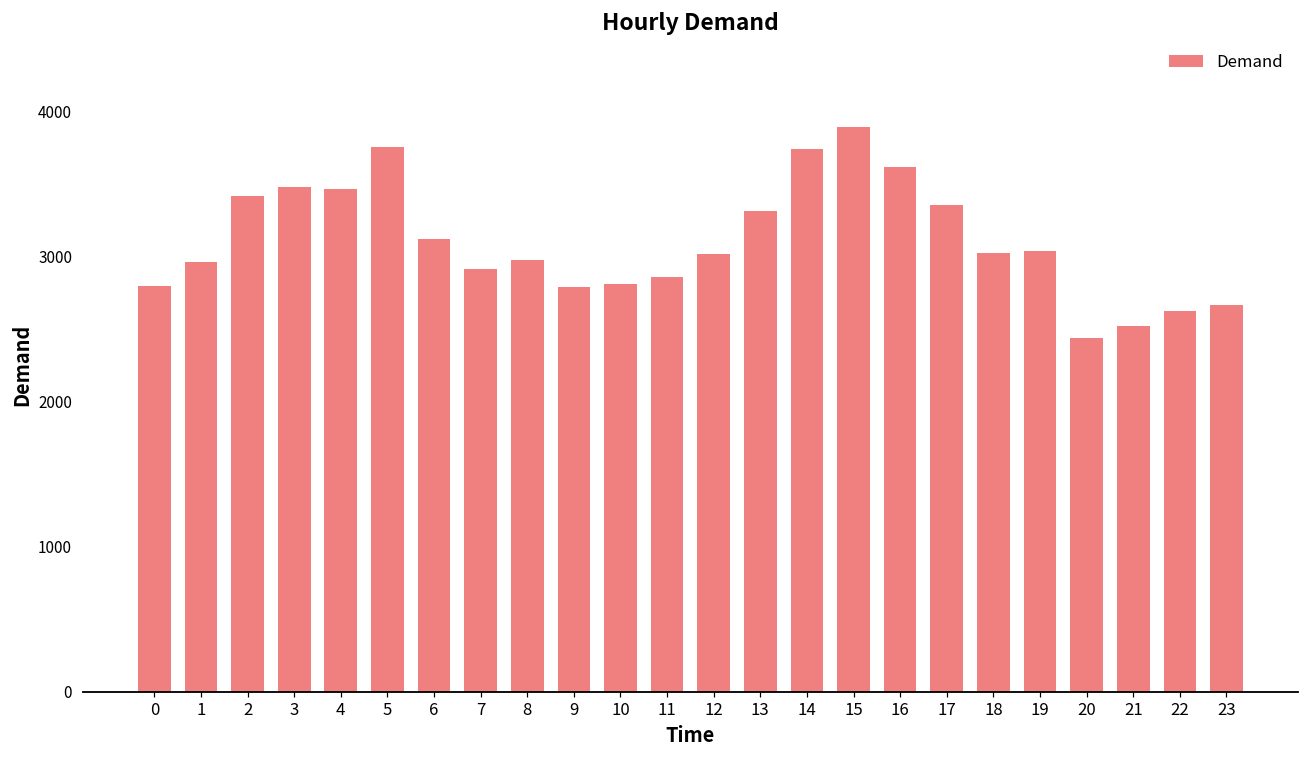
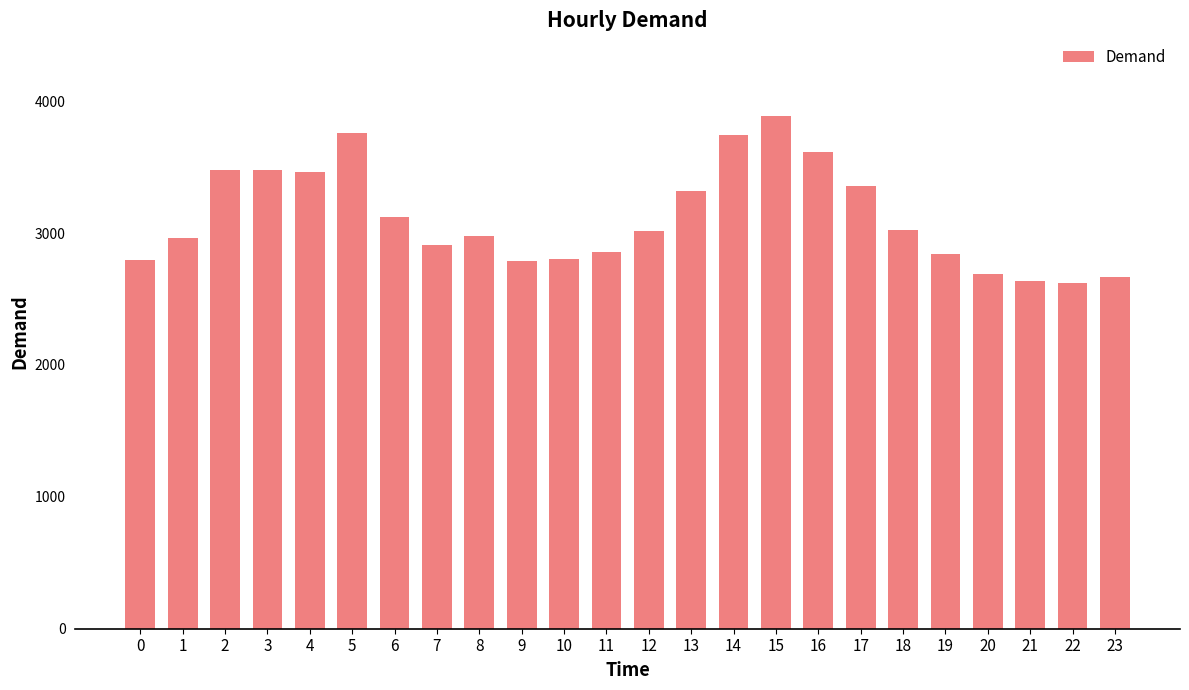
  {
    "0": 2790,
    "1": 2960,
-   "2": 3420,
+   "2": 3480,
    "3": 3480,
    "4": 3470,
    "5": 3760,
    "6": 3120,
    "7": 2910,
    "8": 2980,
    "9": 2790,
    "10": 2810,
    "11": 2860,
    "12": 3010,
    "13": 3320,
    "14": 3740,
    "15": 3890,
    "16": 3620,
    "17": 3350,
    "18": 3020,
-   "19": 3040,
-   "20": 2430,
-   "21": 2520,
+   "19": 2840,
+   "20": 2690,
+   "21": 2640,
    "22": 2620,
    "23": 2660
  }
